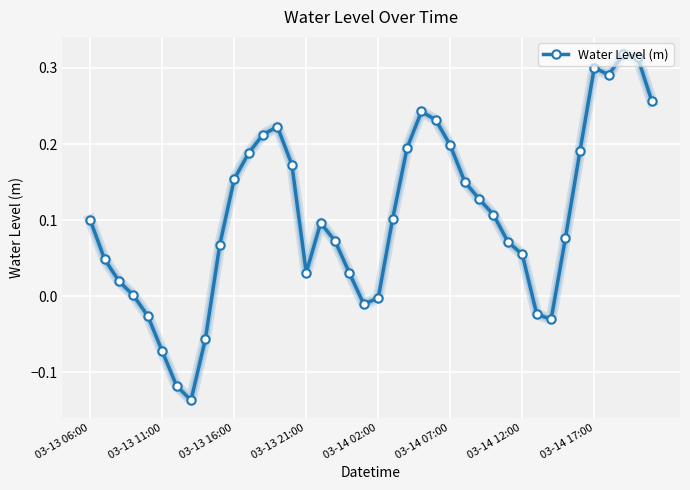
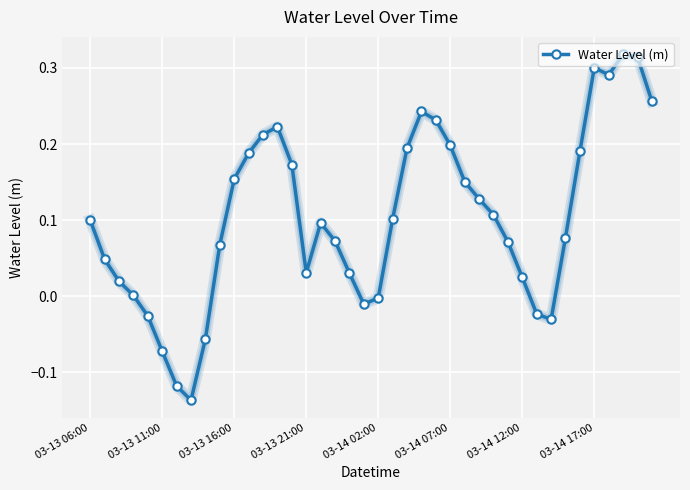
  {
    "03-13 06:00": 0.10,
    "03-13 11:00": -0.07,
    "03-13 16:00": 0.15,
    "03-13 21:00": 0.03,
    "03-14 02:00": 0.00,
    "03-14 07:00": 0.20,
-   "03-14 12:00": 0.05,
+   "03-14 12:00": 0.02,
    "03-14 17:00": 0.30
  }
